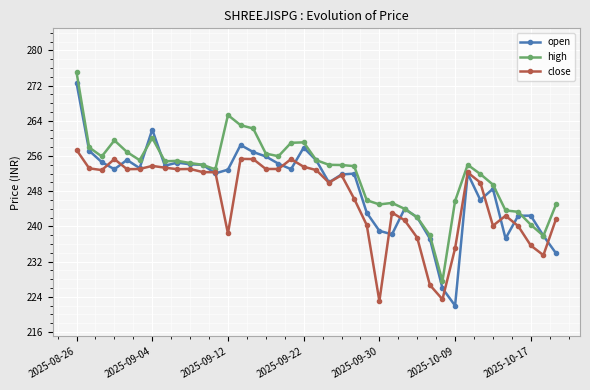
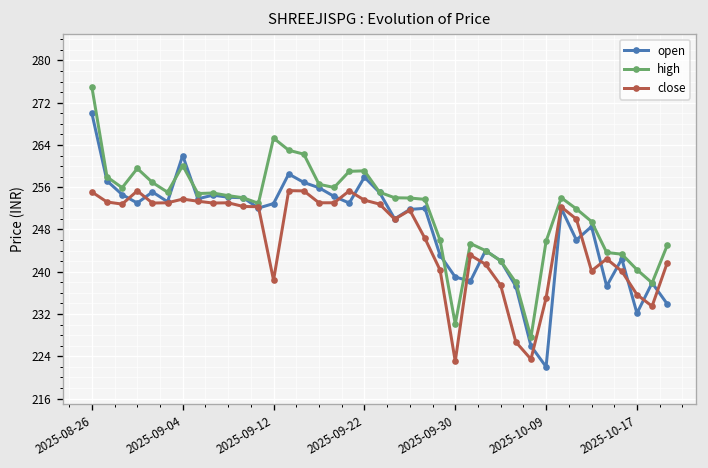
  {
    "open": {
-     "2025-08-26": 273,
+     "2025-08-26": 270,
      "2025-09-04": 262,
      "2025-09-12": 253,
      "2025-09-22": 258,
      "2025-09-30": 239,
      "2025-10-09": 222,
-     "2025-10-17": 242
+     "2025-10-17": 232
    },
    "high": {
      "2025-08-26": 275,
      "2025-09-04": 260,
      "2025-09-12": 265,
      "2025-09-22": 259,
-     "2025-09-30": 245,
+     "2025-09-30": 230,
      "2025-10-09": 246,
      "2025-10-17": 240
    },
    "close": {
-     "2025-08-26": 257,
+     "2025-08-26": 255,
      "2025-09-04": 254,
      "2025-09-12": 238,
      "2025-09-22": 254,
      "2025-09-30": 223,
      "2025-10-09": 235,
      "2025-10-17": 236
    }
  }
